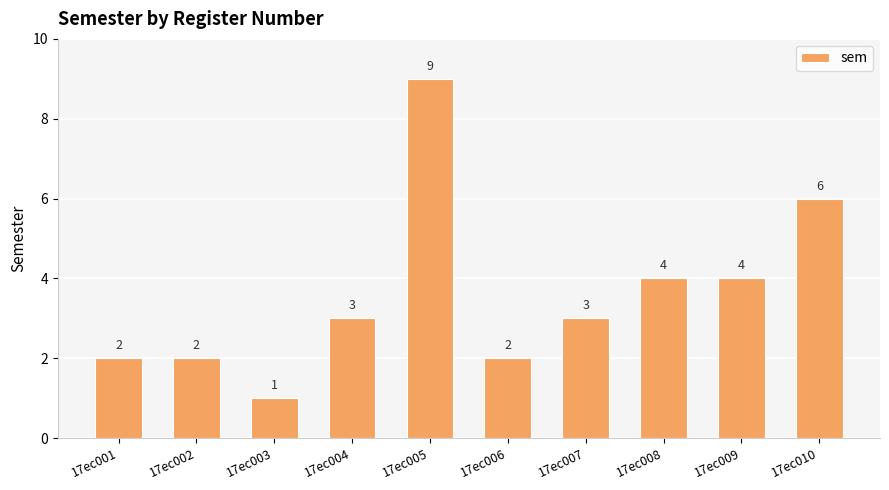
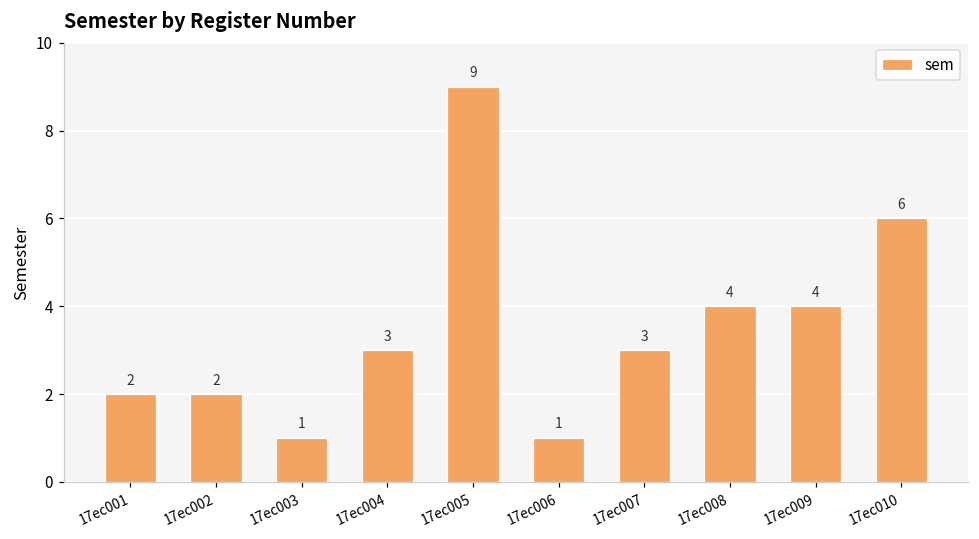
  {
    "17ec001": 2,
    "17ec002": 2,
    "17ec003": 1,
    "17ec004": 3,
    "17ec005": 9,
-   "17ec006": 2,
+   "17ec006": 1,
    "17ec007": 3,
    "17ec008": 4,
    "17ec009": 4,
    "17ec010": 6
  }
